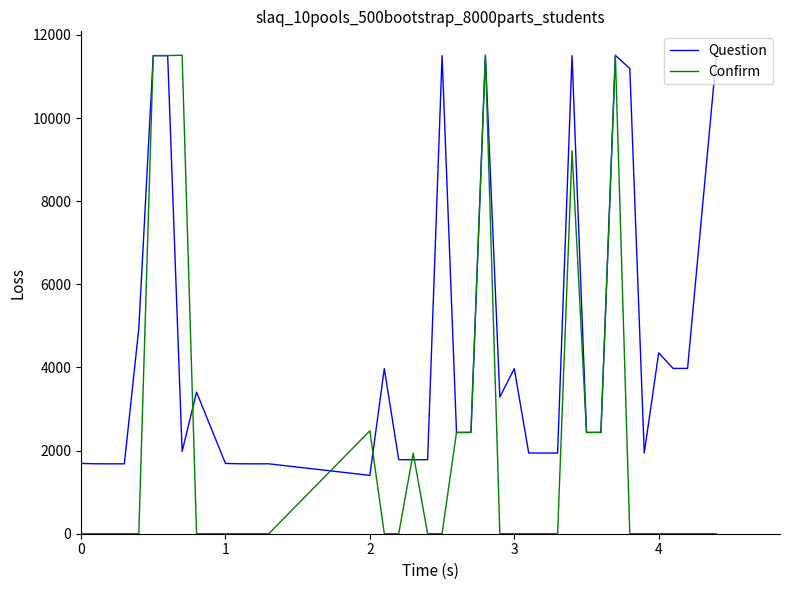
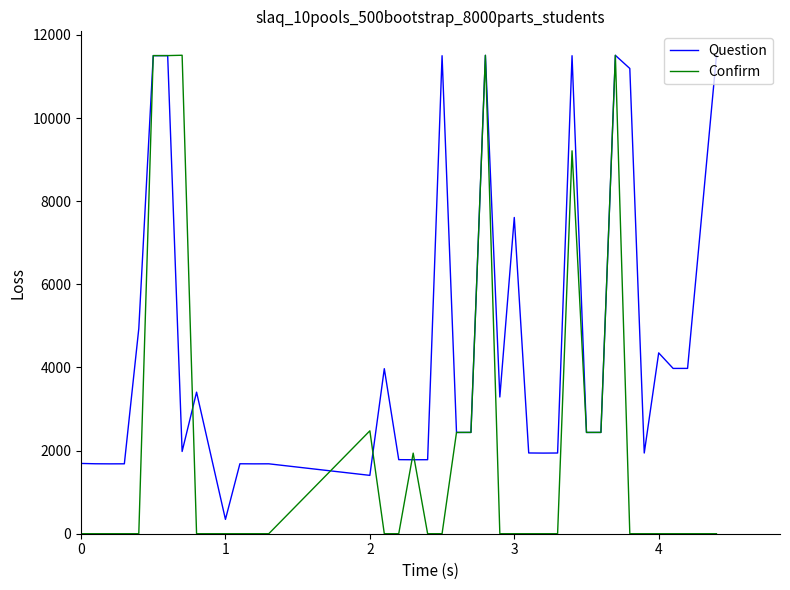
  {
    "Question": {
      "0": 1700,
-     "1": 1700,
+     "1": 300,
      "2": 1400,
-     "3": 4000,
+     "3": 7600,
      "4": 4400
    },
    "Confirm": {
      "0": 0,
      "1": 0,
      "2": 2500,
      "3": 0,
      "4": 0
    }
  }
